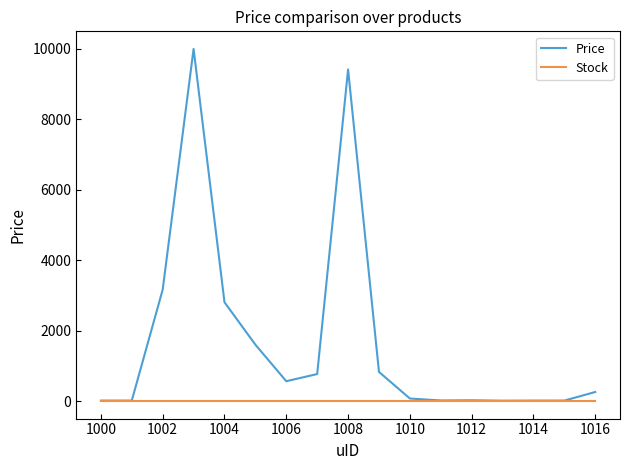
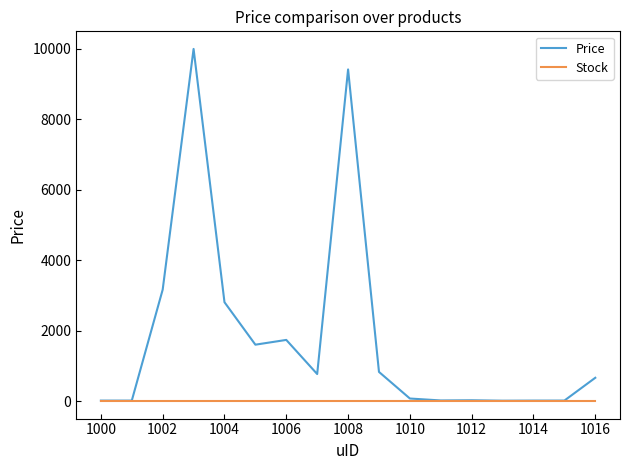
  {
    "Price": {
      "1002": 3200,
      "1004": 2800,
-     "1006": 600,
+     "1006": 1700,
      "1008": 9400,
-     "1016": 300
+     "1016": 700
    },
    "Stock": {
      "1002": 0,
      "1004": 0,
      "1006": 0,
      "1008": 0,
      "1016": 0
    }
  }
